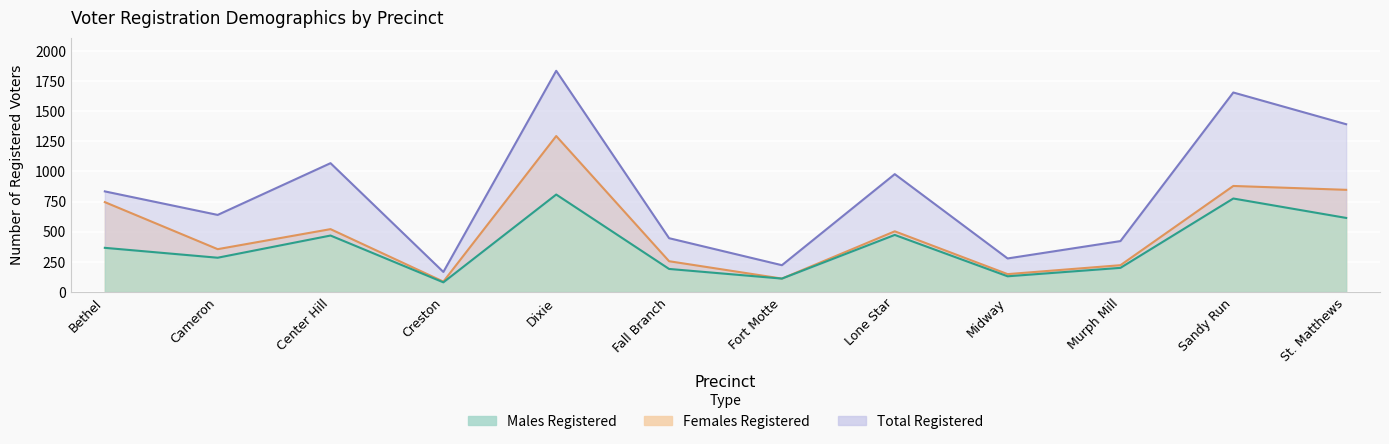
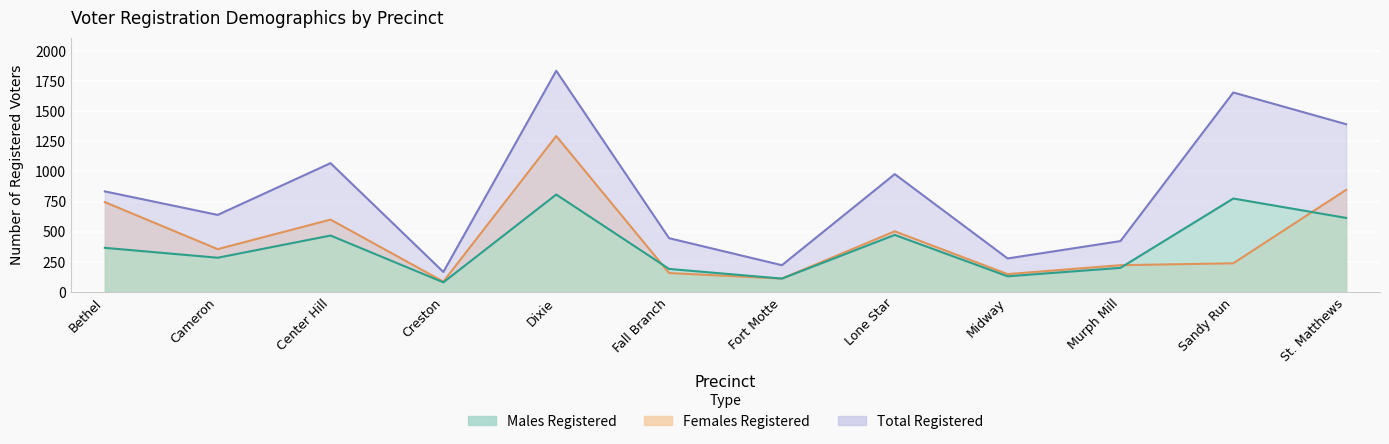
  {
    "Females Registered": {
      "Bethel": 750,
      "Cameron": 360,
-     "Center Hill": 520,
+     "Center Hill": 600,
      "Dixie": 1290,
-     "Fall Branch": 260,
+     "Fall Branch": 160,
      "Lone Star": 500,
      "Murph Mill": 220,
-     "Sandy Run": 880,
+     "Sandy Run": 240,
      "St. Matthews": 850
    }
  }
